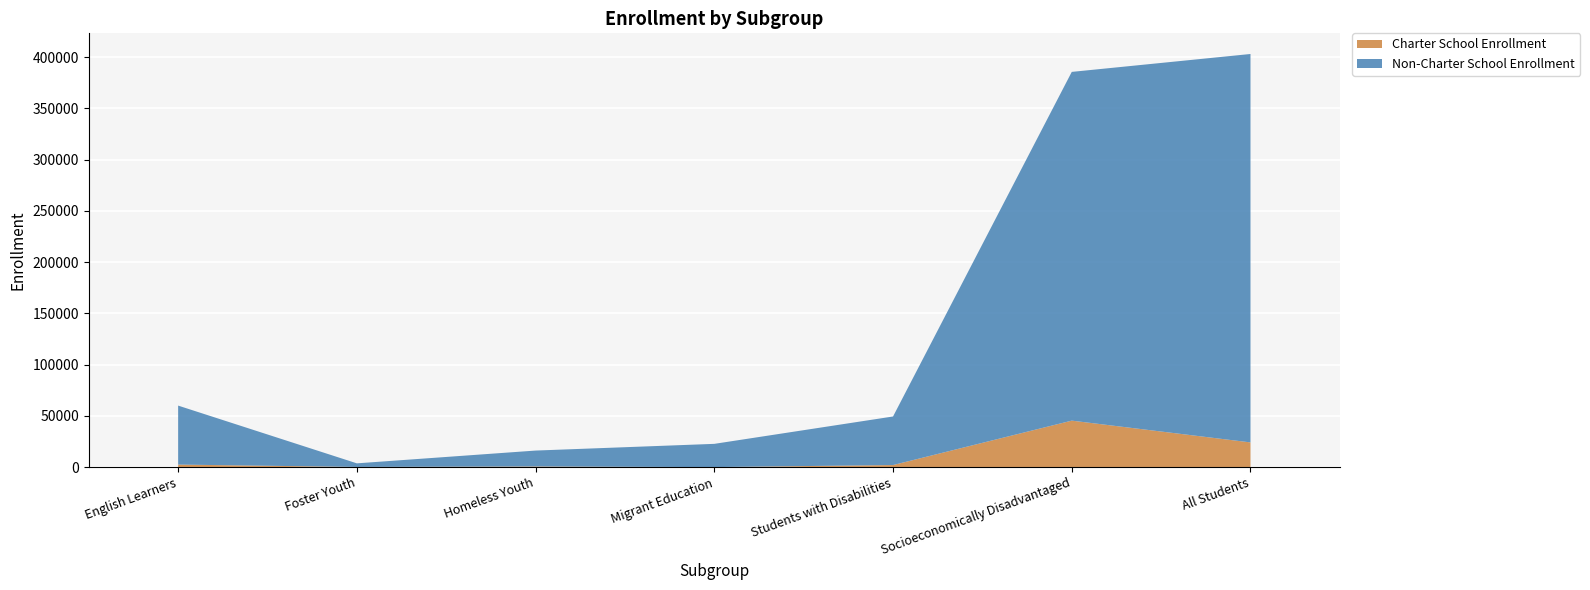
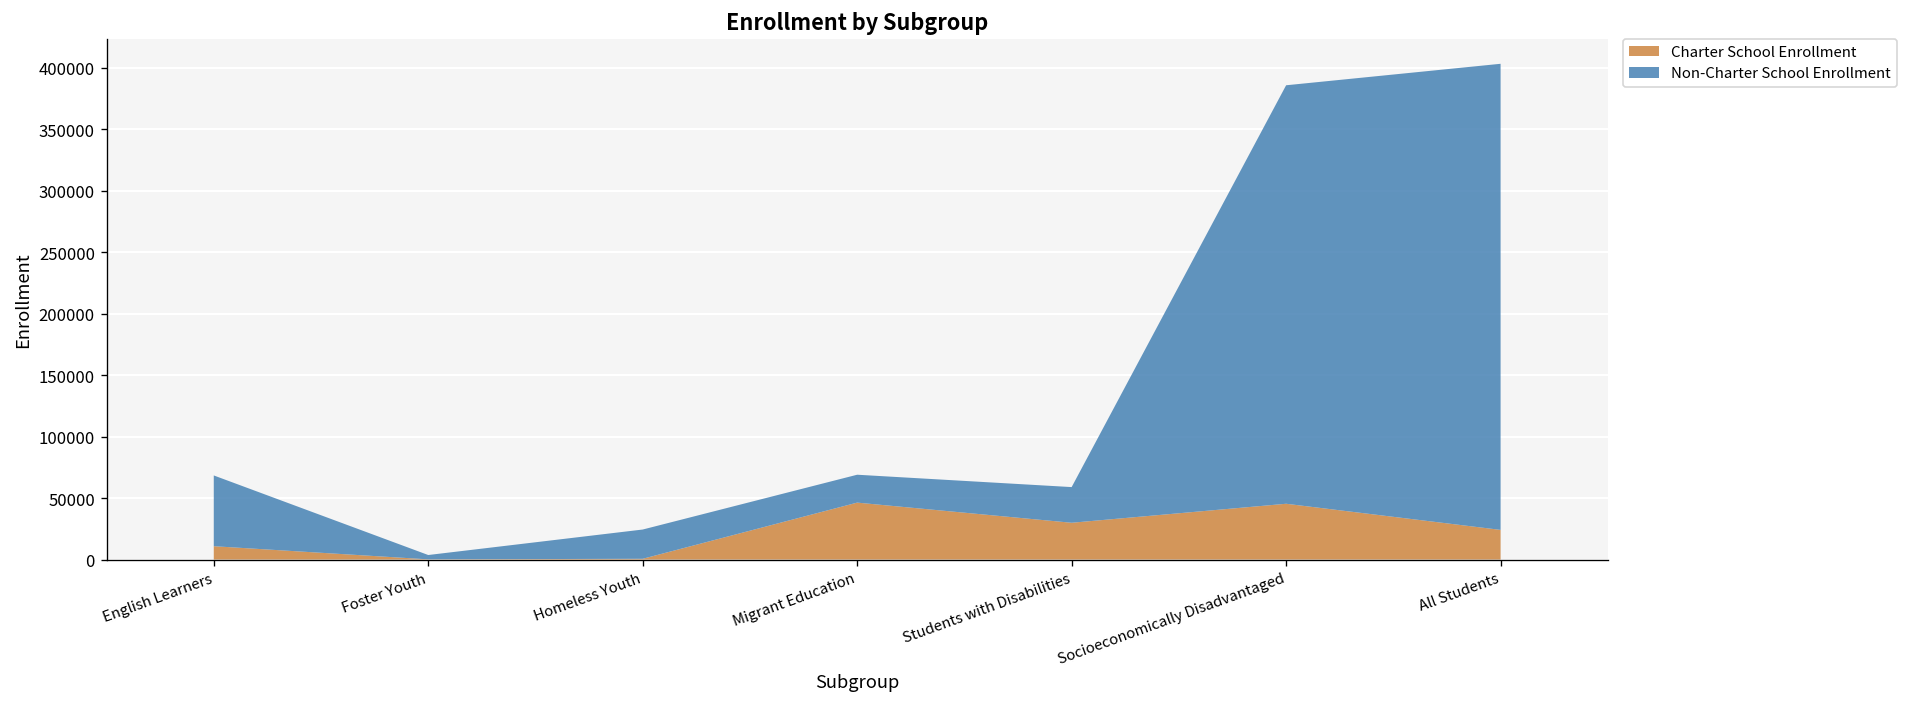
  {
    "Charter School Enrollment": {
-     "English Learners": 2000,
-     "Migrant Education": 0,
-     "Students with Disabilities": 2000,
+     "English Learners": 11000,
+     "Migrant Education": 46000,
+     "Students with Disabilities": 30000,
      "Socioeconomically Disadvantaged": 45000,
      "All Students": 24000
    },
    "Non-Charter School Enrollment": {
      "English Learners": 58000,
      "Foster Youth": 4000,
-     "Homeless Youth": 16000,
+     "Homeless Youth": 24000,
      "Migrant Education": 23000,
-     "Students with Disabilities": 47000,
+     "Students with Disabilities": 29000,
      "Socioeconomically Disadvantaged": 340000,
      "All Students": 379000
    }
  }
